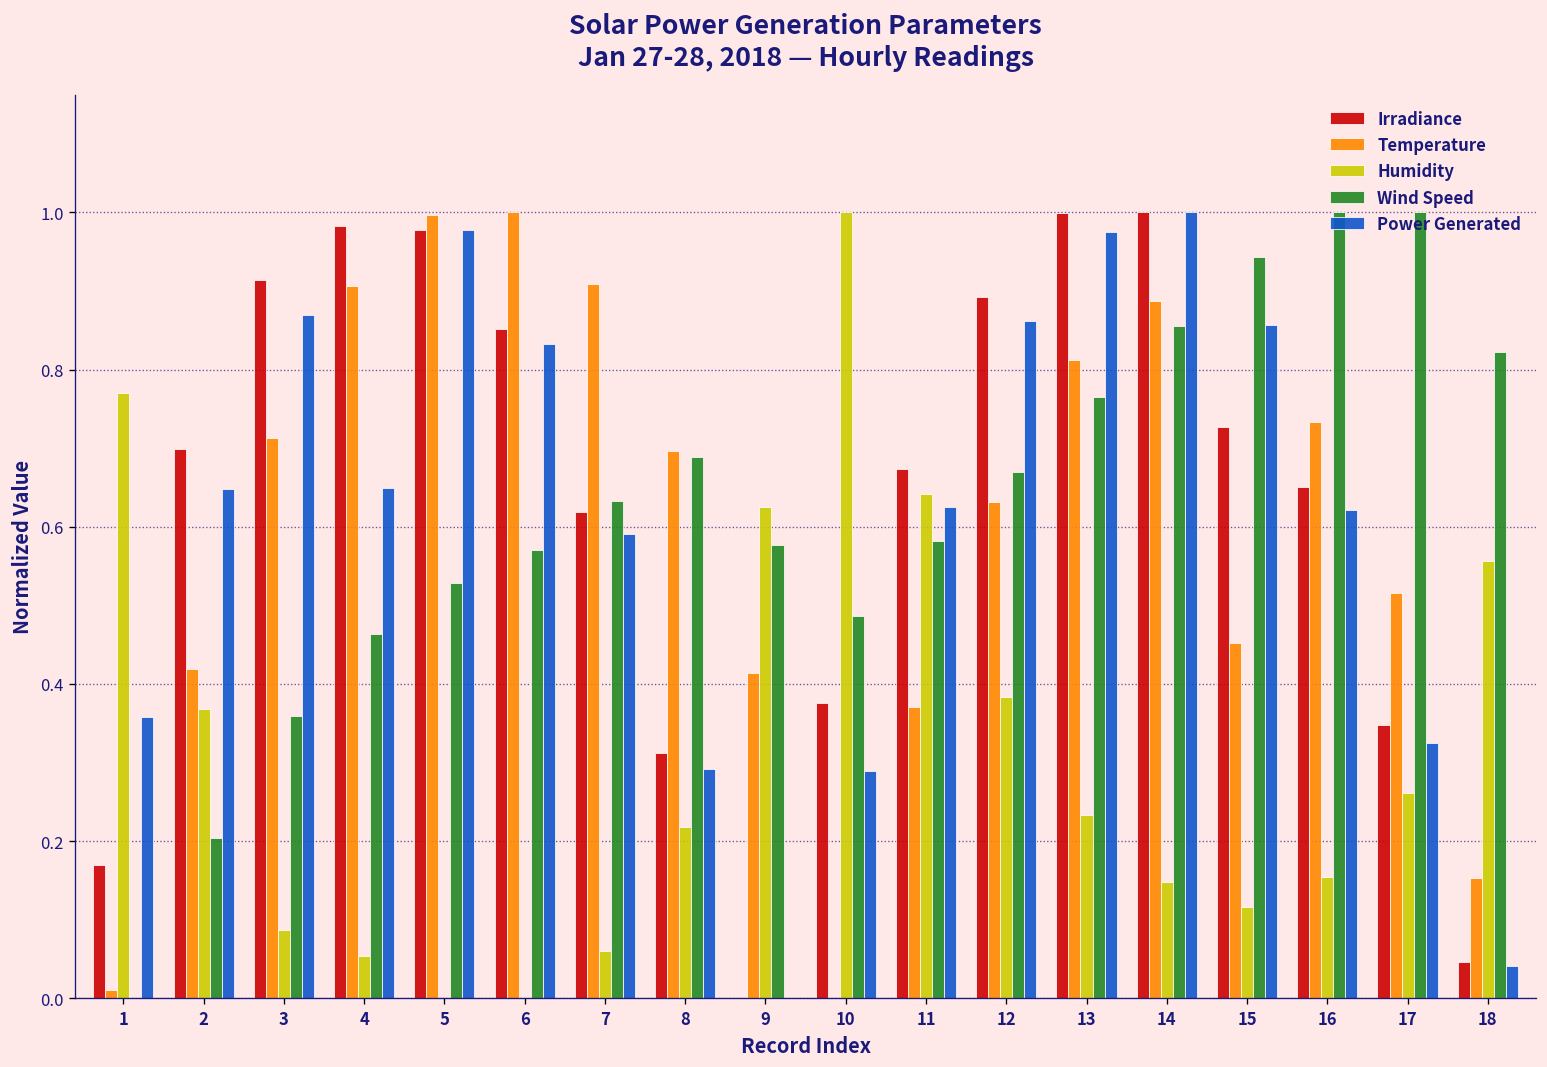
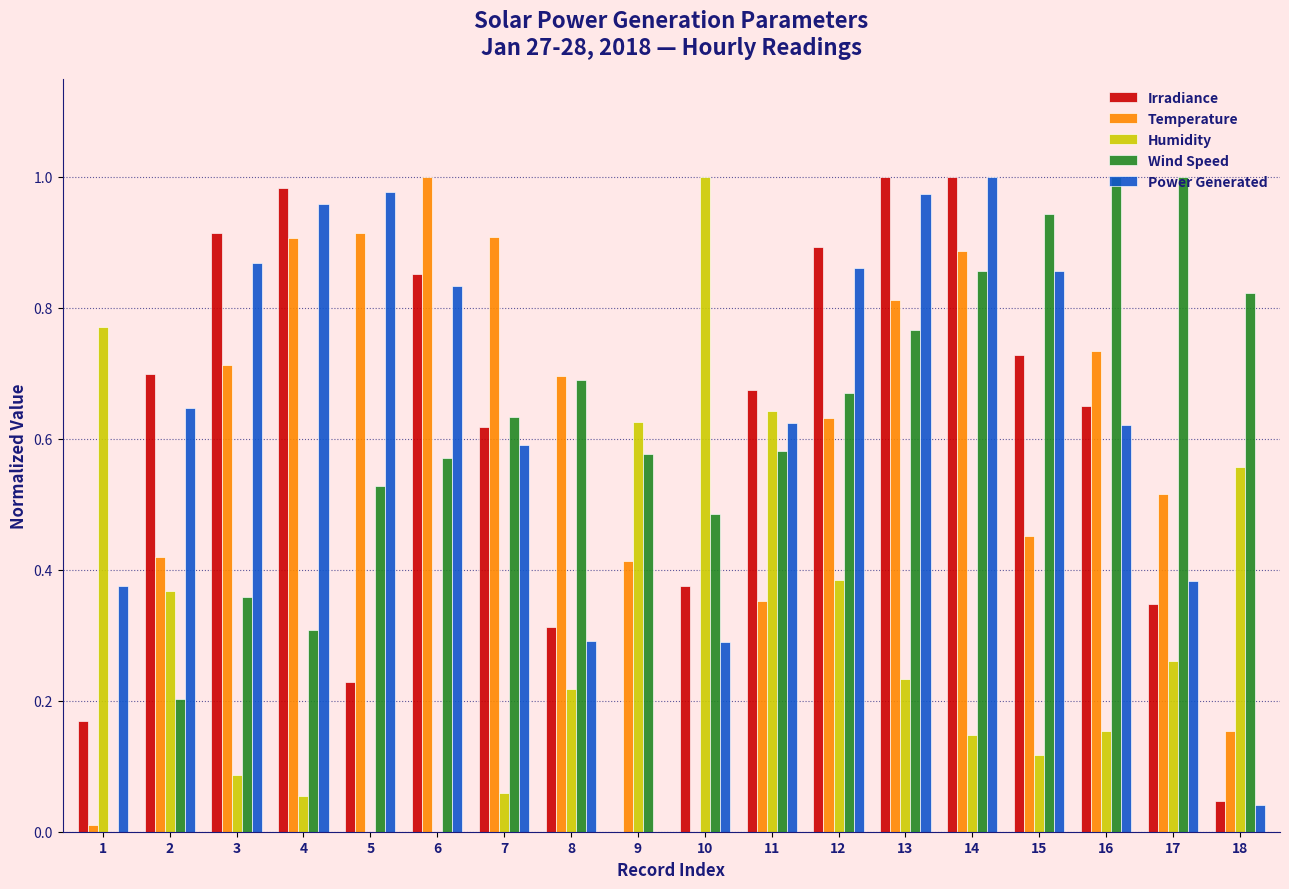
  {
    "Irradiance": {
      "1": 0.17,
      "2": 0.70,
      "3": 0.91,
      "4": 0.98,
-     "5": 0.98,
+     "5": 0.23,
      "6": 0.85,
      "7": 0.62,
      "8": 0.31,
      "9": 0.00,
      "10": 0.38,
      "11": 0.67,
      "12": 0.89,
      "13": 1.00,
      "14": 1.00,
      "15": 0.73,
      "16": 0.65,
      "17": 0.35,
      "18": 0.05
    },
    "Temperature": {
      "1": 0.01,
      "2": 0.42,
      "3": 0.71,
      "4": 0.91,
-     "5": 1.00,
+     "5": 0.91,
      "6": 1.00,
      "7": 0.91,
      "8": 0.70,
      "9": 0.41,
      "10": 0.00,
-     "11": 0.37,
+     "11": 0.35,
      "12": 0.63,
      "13": 0.81,
      "14": 0.89,
      "15": 0.45,
      "16": 0.73,
      "17": 0.52,
      "18": 0.15
    },
    "Humidity": {
      "1": 0.77,
      "2": 0.37,
      "3": 0.09,
      "4": 0.05,
      "5": 0.00,
      "6": 0.00,
      "7": 0.06,
      "8": 0.22,
      "9": 0.63,
      "10": 1.00,
      "11": 0.64,
      "12": 0.38,
      "13": 0.23,
      "14": 0.15,
      "15": 0.12,
      "16": 0.15,
      "17": 0.26,
      "18": 0.56
    },
    "Wind Speed": {
      "1": 0.00,
      "2": 0.20,
      "3": 0.36,
-     "4": 0.46,
+     "4": 0.31,
      "5": 0.53,
      "6": 0.57,
      "7": 0.63,
      "8": 0.69,
      "9": 0.58,
      "10": 0.49,
      "11": 0.58,
      "12": 0.67,
      "13": 0.77,
      "14": 0.86,
      "15": 0.94,
      "16": 1.00,
      "17": 1.00,
      "18": 0.82
    },
    "Power Generated": {
-     "1": 0.36,
+     "1": 0.38,
      "2": 0.65,
      "3": 0.87,
-     "4": 0.65,
+     "4": 0.96,
      "5": 0.98,
      "6": 0.83,
      "7": 0.59,
      "8": 0.29,
      "9": 0.00,
      "10": 0.29,
      "11": 0.62,
      "12": 0.86,
      "13": 0.97,
      "14": 1.00,
      "15": 0.86,
      "16": 0.62,
-     "17": 0.32,
+     "17": 0.38,
      "18": 0.04
    }
  }
